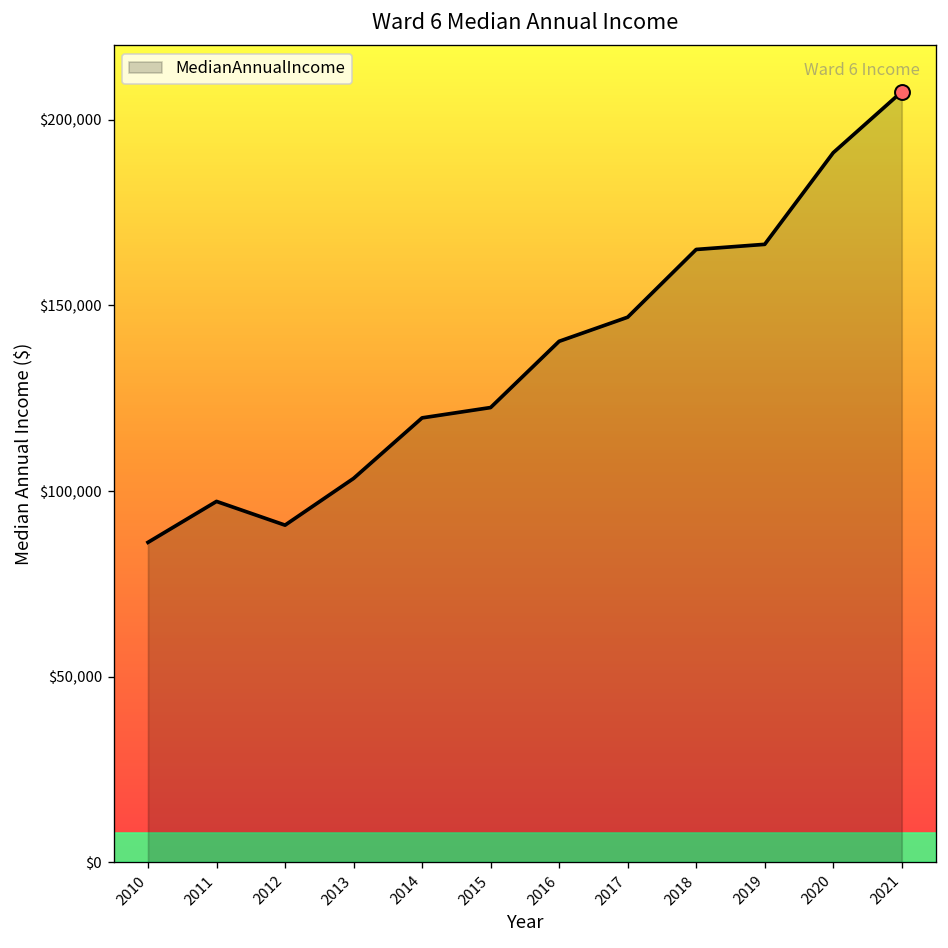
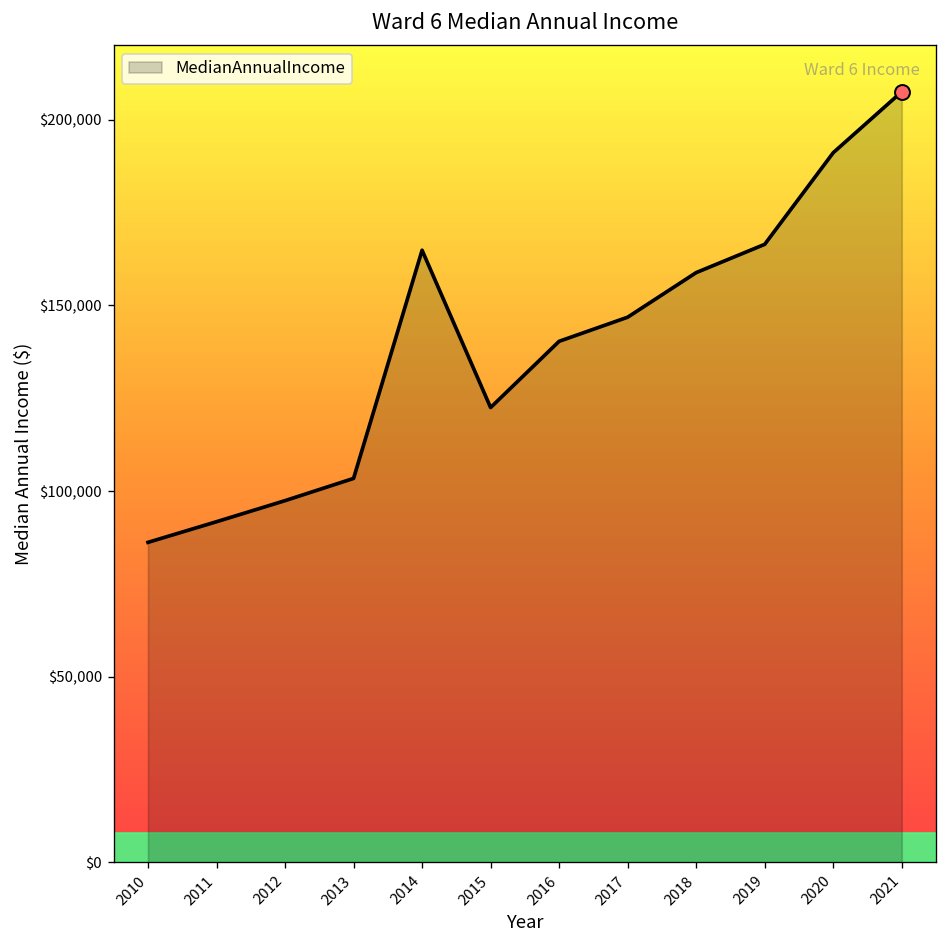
  {
    "MedianAnnualIncome": {
      "2010": "$86,000",
-     "2011": "$97,000",
-     "2012": "$91,000",
+     "2011": "$92,000",
+     "2012": "$97,000",
      "2013": "$103,000",
-     "2014": "$120,000",
+     "2014": "$165,000",
      "2015": "$123,000",
      "2016": "$140,000",
      "2017": "$147,000",
-     "2018": "$165,000",
+     "2018": "$159,000",
      "2019": "$166,000",
      "2020": "$191,000"
    }
  }
